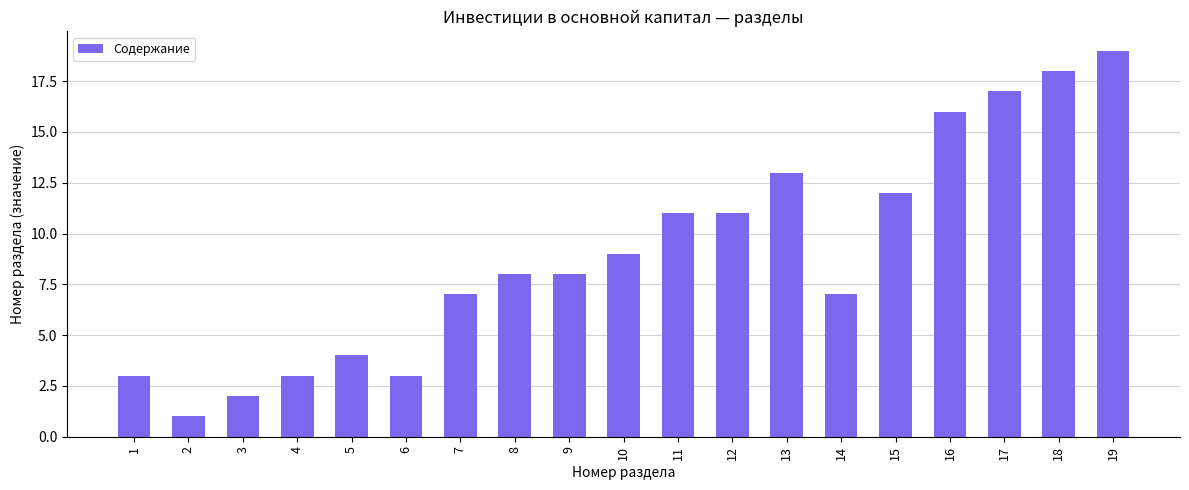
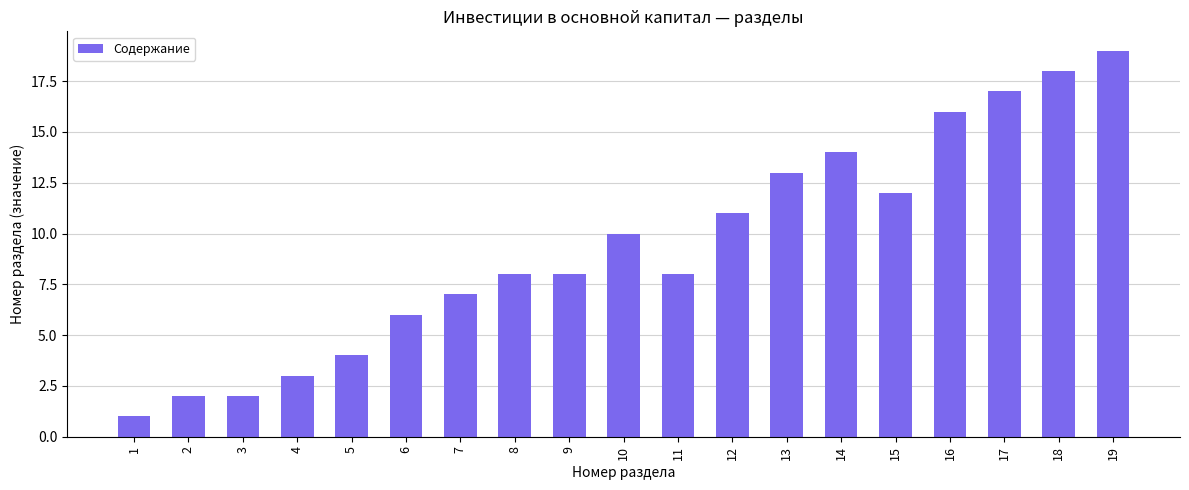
  {
-   "1": 3,
-   "2": 1,
+   "1": 1,
+   "2": 2,
    "3": 2,
    "4": 3,
    "5": 4,
-   "6": 3,
+   "6": 6,
    "7": 7,
    "8": 8,
    "9": 8,
-   "10": 9,
-   "11": 11,
+   "10": 10,
+   "11": 8,
    "12": 11,
    "13": 13,
-   "14": 7,
+   "14": 14,
    "15": 12,
    "16": 16,
    "17": 17,
    "18": 18,
    "19": 19
  }
